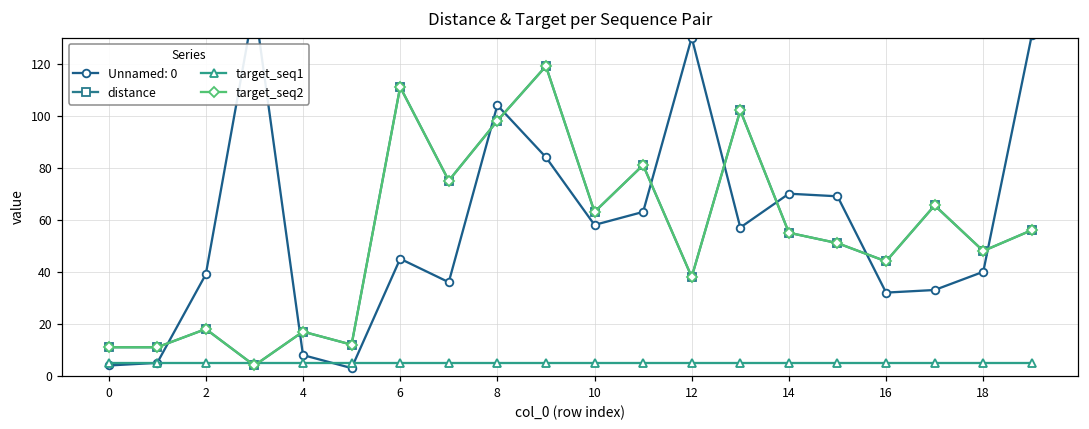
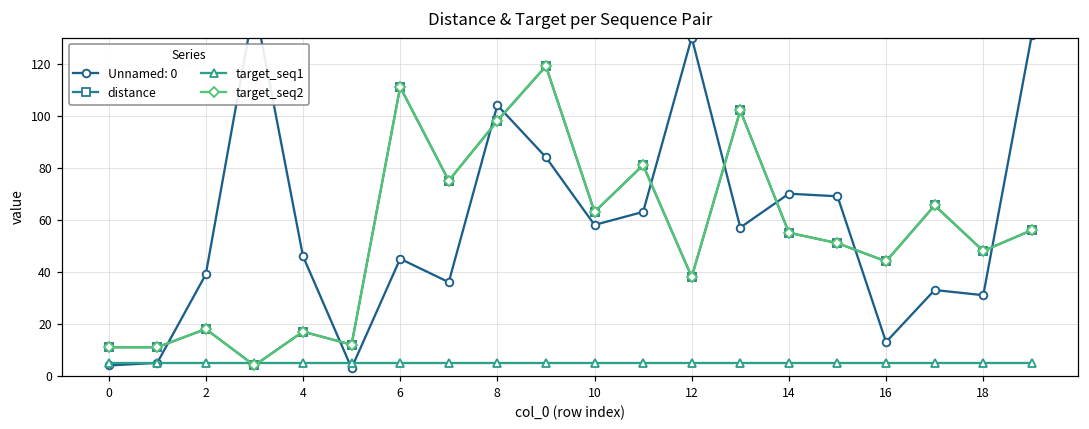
  {
    "Unnamed: 0": {
      "2": 39,
-     "4": 8,
+     "4": 46,
      "6": 45,
      "8": 104,
      "10": 58,
      "12": 130,
      "14": 70,
-     "16": 32,
-     "18": 40
+     "16": 13,
+     "18": 31
    }
  }
